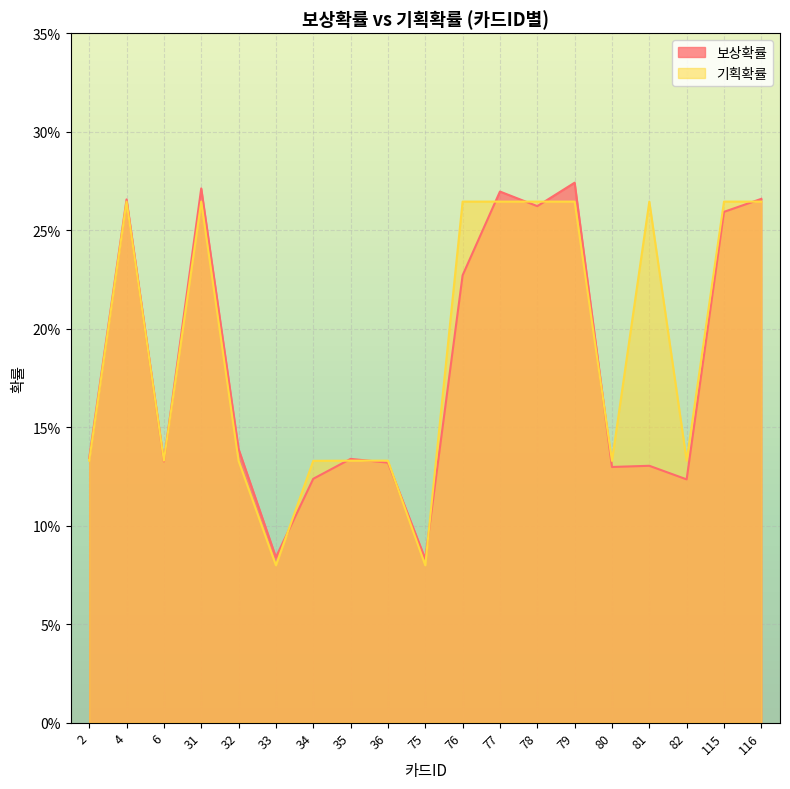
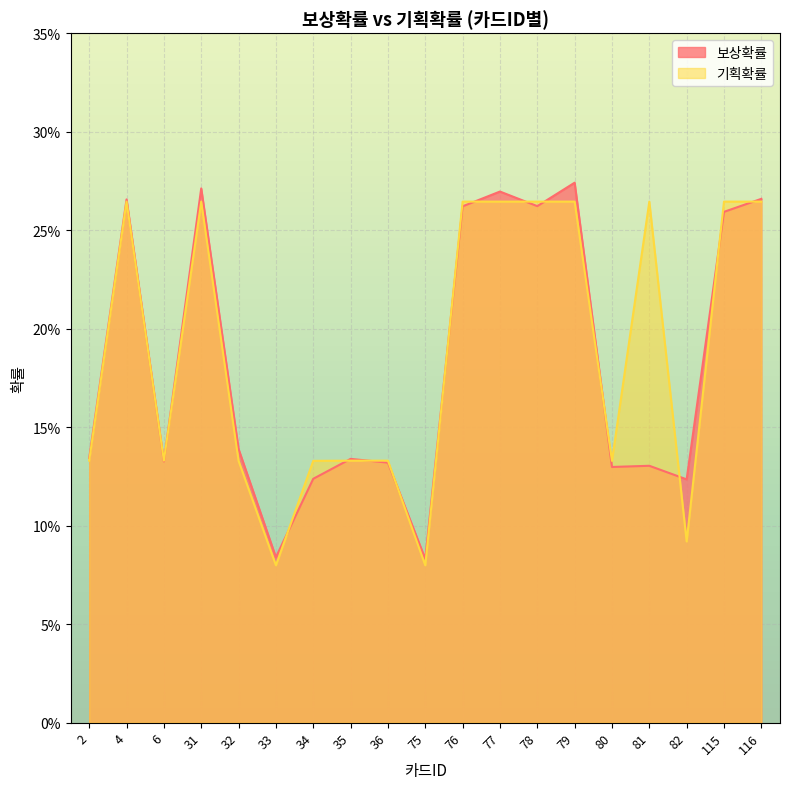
  {
    "보상확률": {
      "2": "13.4%",
      "31": "27.1%",
      "32": "13.9%",
      "33": "8.4%",
      "34": "12.4%",
      "75": "8.3%",
-     "76": "22.7%",
+     "76": "26.2%",
      "77": "27.0%",
      "78": "26.2%",
      "79": "27.4%",
      "80": "13.0%",
      "81": "13.0%",
      "82": "12.4%",
      "115": "25.9%",
      "116": "26.6%"
    },
    "기획확률": {
      "2": "13.3%",
      "31": "26.5%",
      "32": "13.3%",
      "33": "8.0%",
      "34": "13.3%",
      "75": "8.0%",
      "76": "26.5%",
      "77": "26.5%",
      "78": "26.5%",
      "79": "26.5%",
      "80": "13.3%",
      "81": "26.5%",
-     "82": "13.3%",
+     "82": "9.2%",
      "115": "26.5%",
      "116": "26.5%"
    }
  }
